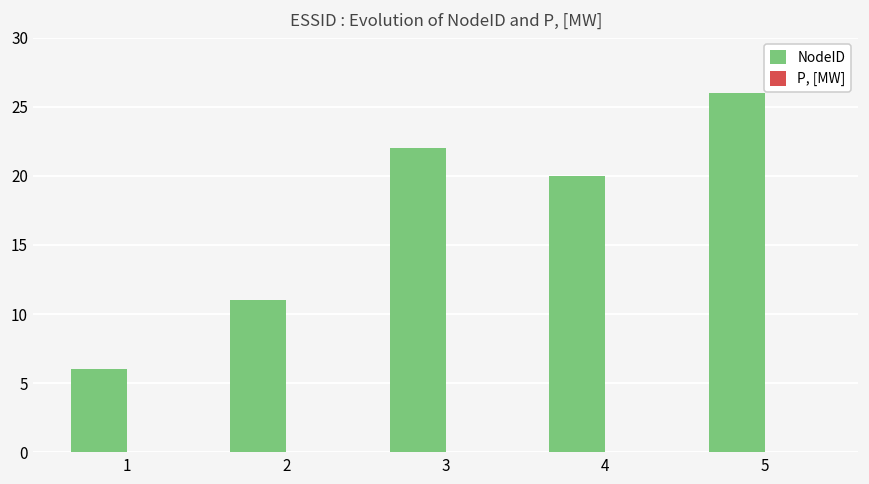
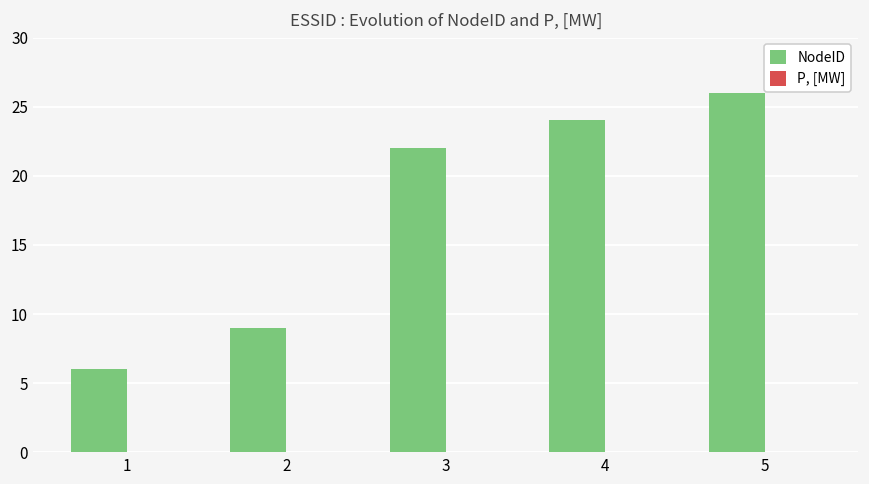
  {
    "NodeID": {
      "1": 6,
-     "2": 11,
+     "2": 9,
      "3": 22,
-     "4": 20,
+     "4": 24,
      "5": 26
    },
    "P, [MW]": {
      "1": 0,
      "2": 0,
      "3": 0,
      "4": 0,
      "5": 0
    }
  }
